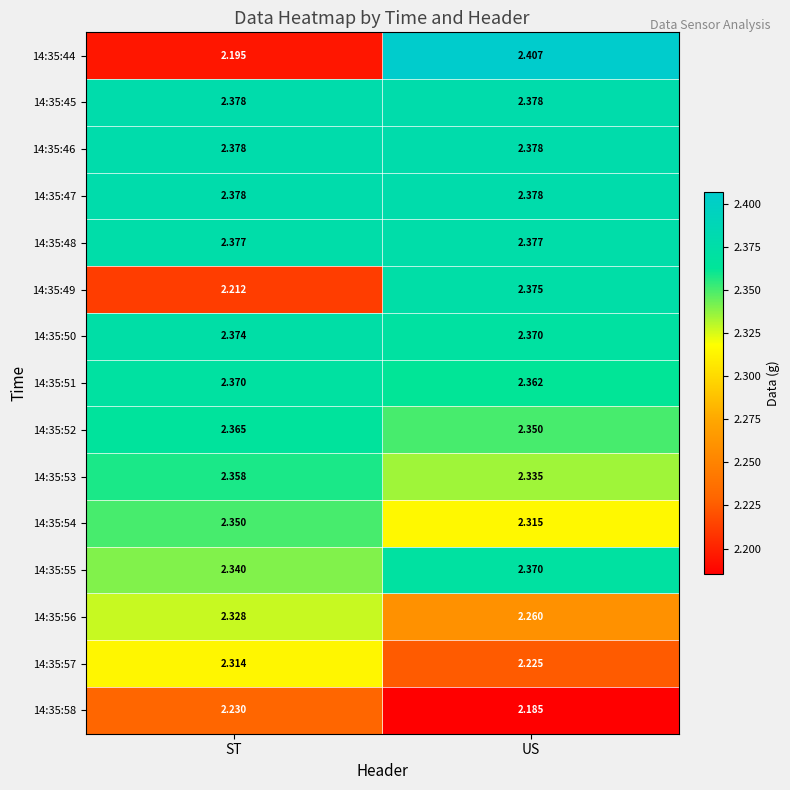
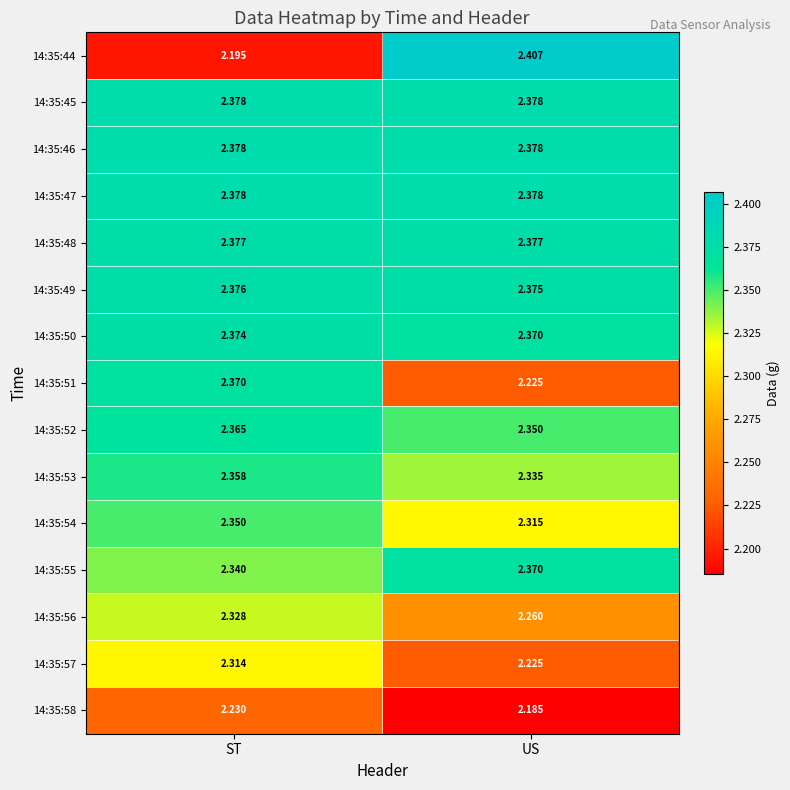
  {
    "14:35:44": {
      "ST": 2.195,
      "US": 2.407
    },
    "14:35:45": {
      "ST": 2.378,
      "US": 2.378
    },
    "14:35:46": {
      "ST": 2.378,
      "US": 2.378
    },
    "14:35:47": {
      "ST": 2.378,
      "US": 2.378
    },
    "14:35:48": {
      "ST": 2.377,
      "US": 2.377
    },
    "14:35:49": {
-     "ST": 2.212,
+     "ST": 2.376,
      "US": 2.375
    },
    "14:35:50": {
      "ST": 2.374,
      "US": 2.370
    },
    "14:35:51": {
      "ST": 2.370,
-     "US": 2.362
+     "US": 2.225
    },
    "14:35:52": {
      "ST": 2.365,
      "US": 2.350
    },
    "14:35:53": {
      "ST": 2.358,
      "US": 2.335
    },
    "14:35:54": {
      "ST": 2.350,
      "US": 2.315
    },
    "14:35:55": {
      "ST": 2.340,
      "US": 2.370
    },
    "14:35:56": {
      "ST": 2.328,
      "US": 2.260
    },
    "14:35:57": {
      "ST": 2.314,
      "US": 2.225
    },
    "14:35:58": {
      "ST": 2.230,
      "US": 2.185
    }
  }
